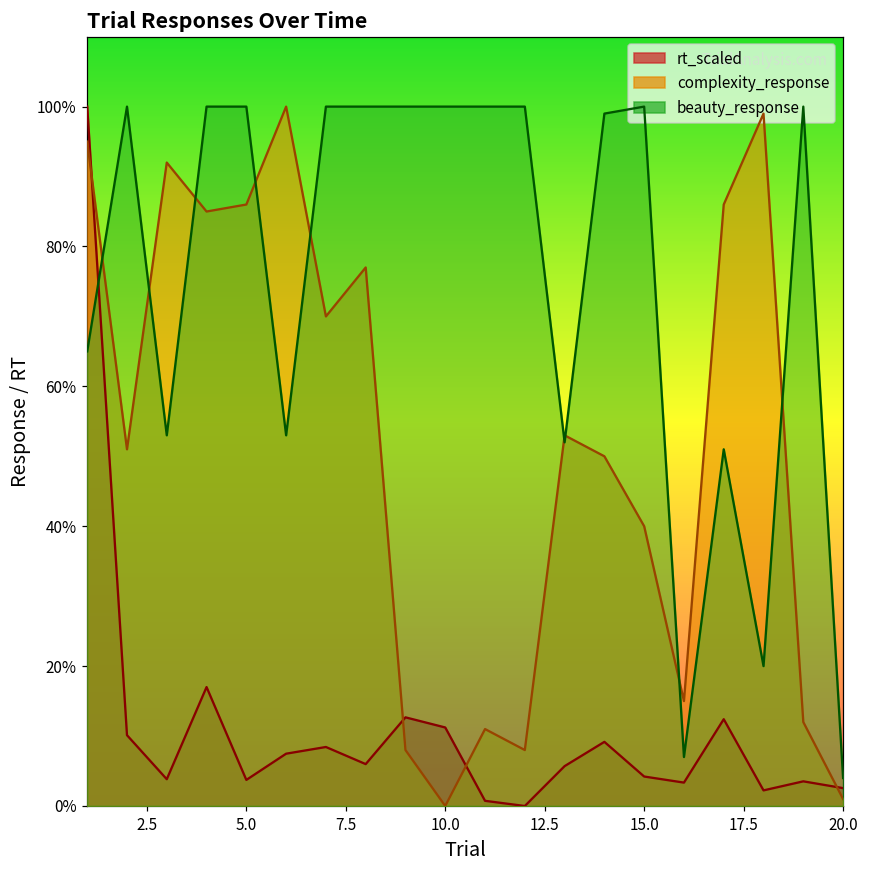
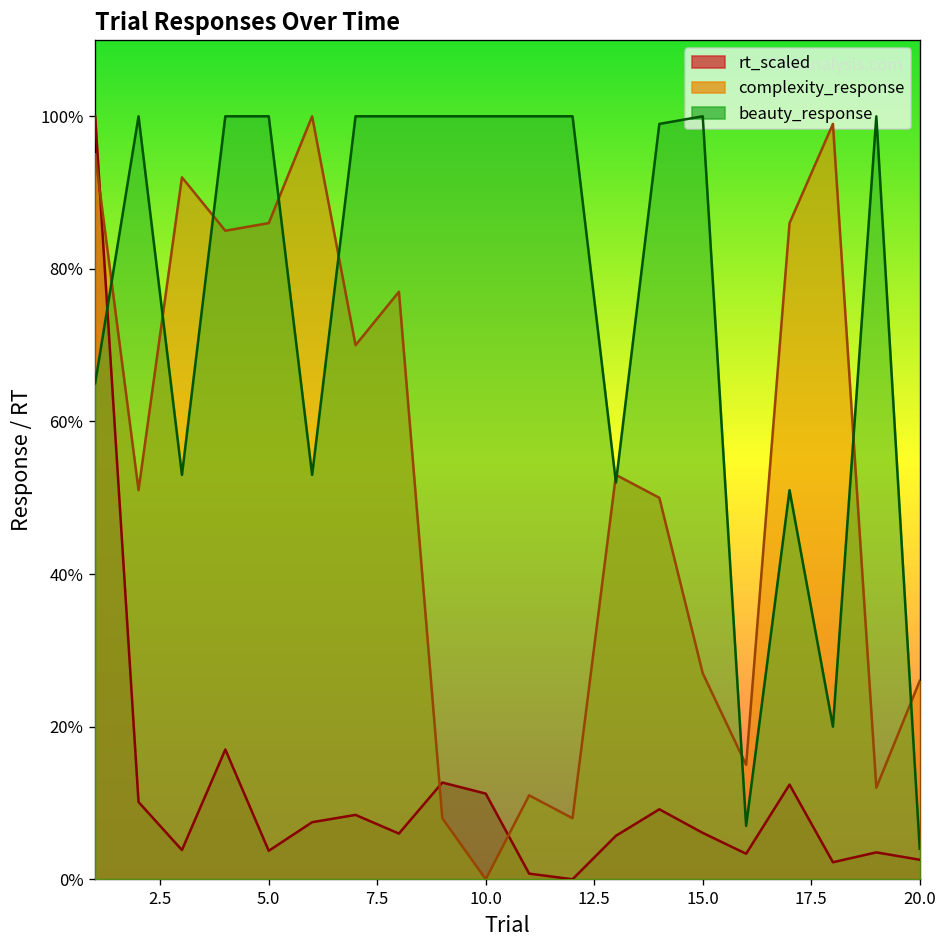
  {
    "rt_scaled": {
      "5.0": "4%",
      "10.0": "11%",
-     "15.0": "4%",
+     "15.0": "6%",
      "20.0": "3%"
    },
    "complexity_response": {
      "5.0": "86%",
      "10.0": "0%",
-     "15.0": "40%",
-     "20.0": "1%"
+     "15.0": "27%",
+     "20.0": "26%"
    },
    "beauty_response": {
      "5.0": "100%",
      "10.0": "100%",
      "20.0": "4%"
    }
  }
